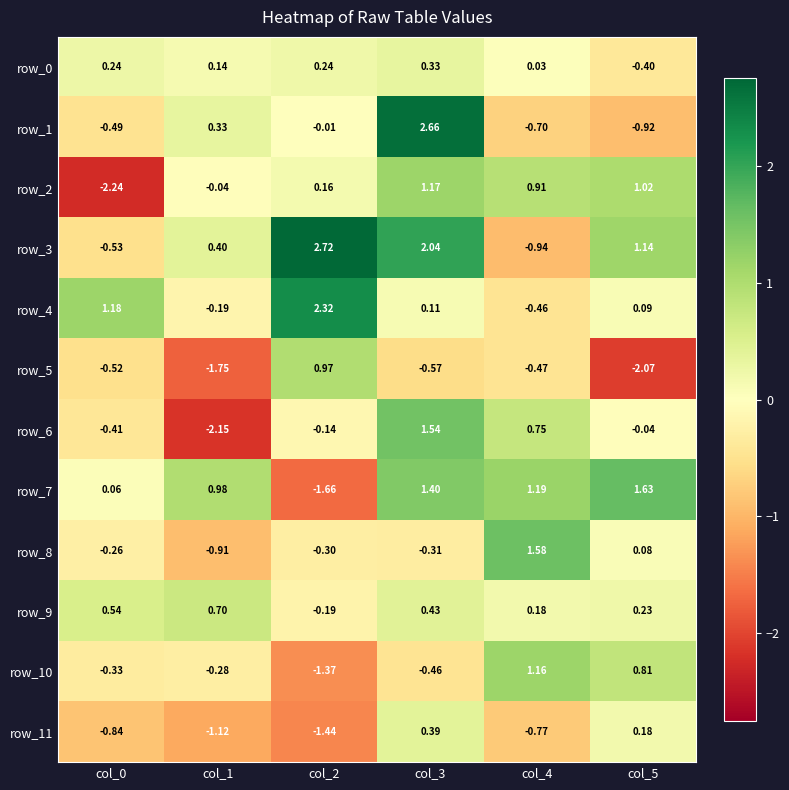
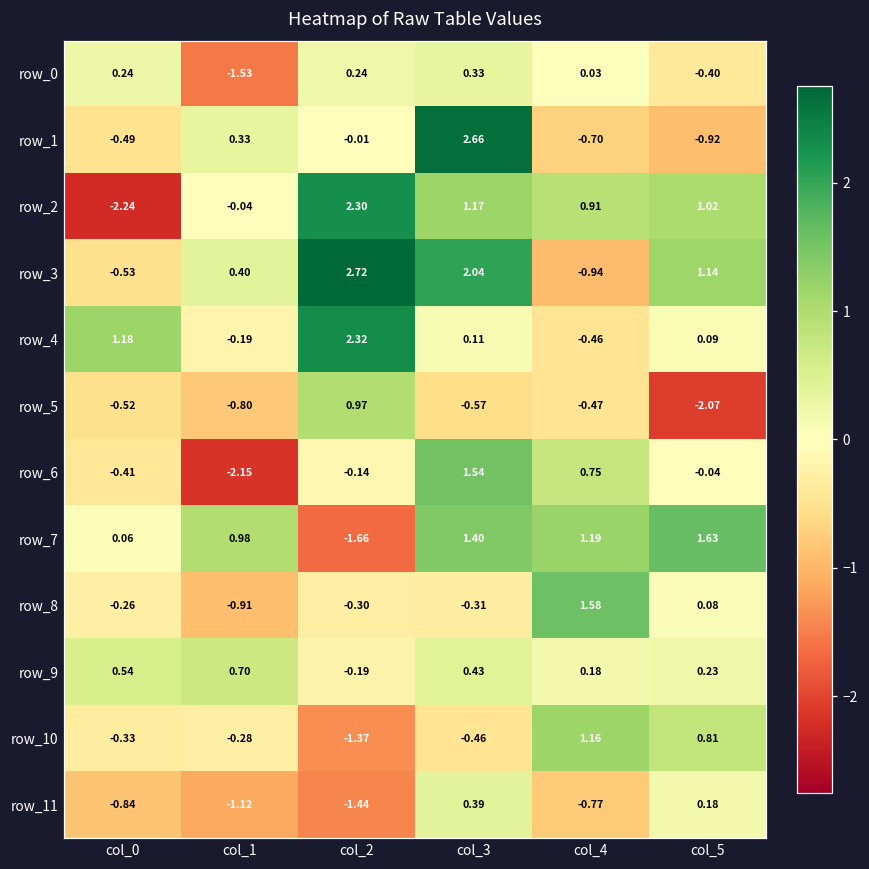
  {
    "row_0": {
      "col_0": 0.24,
-     "col_1": 0.14,
+     "col_1": -1.53,
      "col_2": 0.24,
      "col_3": 0.33,
      "col_4": 0.03,
      "col_5": -0.40
    },
    "row_1": {
      "col_0": -0.49,
      "col_1": 0.33,
      "col_2": -0.01,
      "col_3": 2.66,
      "col_4": -0.70,
      "col_5": -0.92
    },
    "row_2": {
      "col_0": -2.24,
      "col_1": -0.04,
-     "col_2": 0.16,
+     "col_2": 2.30,
      "col_3": 1.17,
      "col_4": 0.91,
      "col_5": 1.02
    },
    "row_3": {
      "col_0": -0.53,
      "col_1": 0.40,
      "col_2": 2.72,
      "col_3": 2.04,
      "col_4": -0.94,
      "col_5": 1.14
    },
    "row_4": {
      "col_0": 1.18,
      "col_1": -0.19,
      "col_2": 2.32,
      "col_3": 0.11,
      "col_4": -0.46,
      "col_5": 0.09
    },
    "row_5": {
      "col_0": -0.52,
-     "col_1": -1.75,
+     "col_1": -0.80,
      "col_2": 0.97,
      "col_3": -0.57,
      "col_4": -0.47,
      "col_5": -2.07
    },
    "row_6": {
      "col_0": -0.41,
      "col_1": -2.15,
      "col_2": -0.14,
      "col_3": 1.54,
      "col_4": 0.75,
      "col_5": -0.04
    },
    "row_7": {
      "col_0": 0.06,
      "col_1": 0.98,
      "col_2": -1.66,
      "col_3": 1.40,
      "col_4": 1.19,
      "col_5": 1.63
    },
    "row_8": {
      "col_0": -0.26,
      "col_1": -0.91,
      "col_2": -0.30,
      "col_3": -0.31,
      "col_4": 1.58,
      "col_5": 0.08
    },
    "row_9": {
      "col_0": 0.54,
      "col_1": 0.70,
      "col_2": -0.19,
      "col_3": 0.43,
      "col_4": 0.18,
      "col_5": 0.23
    },
    "row_10": {
      "col_0": -0.33,
      "col_1": -0.28,
      "col_2": -1.37,
      "col_3": -0.46,
      "col_4": 1.16,
      "col_5": 0.81
    },
    "row_11": {
      "col_0": -0.84,
      "col_1": -1.12,
      "col_2": -1.44,
      "col_3": 0.39,
      "col_4": -0.77,
      "col_5": 0.18
    }
  }
